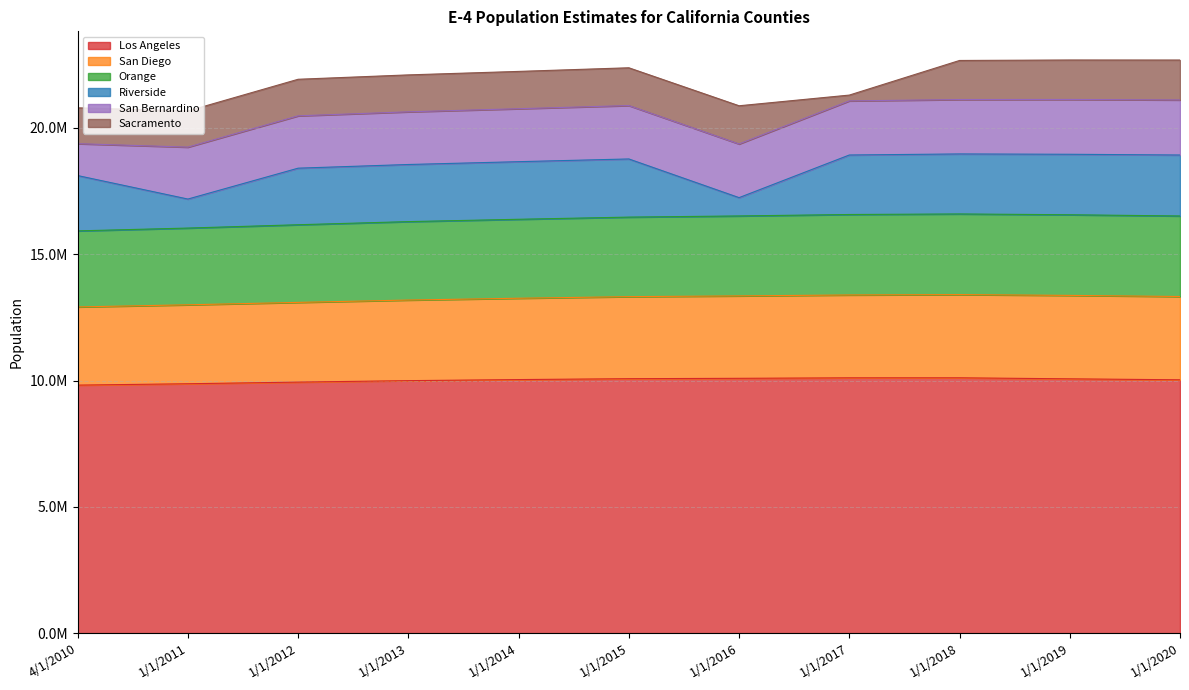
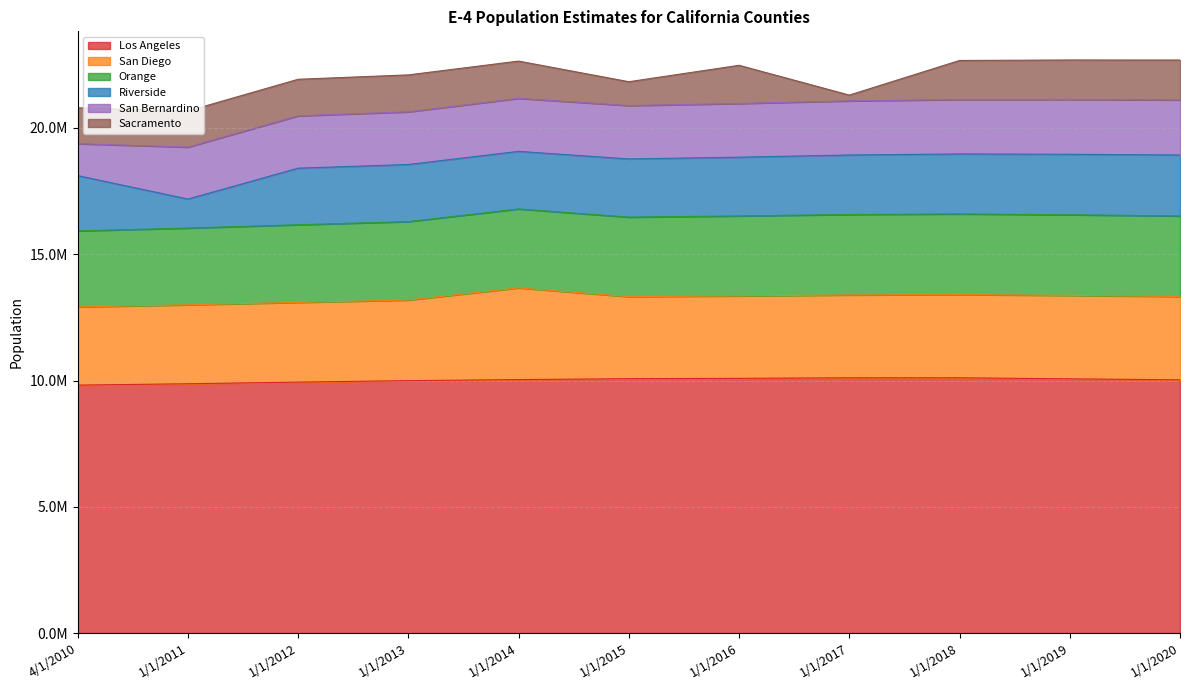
  {
    "Los Angeles": {
      "4/1/2010": 9800000,
      "1/1/2011": 9900000,
      "1/1/2012": 9900000,
      "1/1/2013": 10000000,
      "1/1/2014": 10000000,
      "1/1/2015": 10100000,
      "1/1/2016": 10100000,
      "1/1/2017": 10100000,
      "1/1/2018": 10100000,
      "1/1/2019": 10100000,
      "1/1/2020": 10000000
    },
    "San Diego": {
      "4/1/2010": 3100000,
      "1/1/2011": 3100000,
      "1/1/2012": 3200000,
      "1/1/2013": 3200000,
-     "1/1/2014": 3200000,
+     "1/1/2014": 3600000,
      "1/1/2015": 3200000,
      "1/1/2016": 3300000,
      "1/1/2017": 3300000,
      "1/1/2018": 3300000,
      "1/1/2019": 3300000,
      "1/1/2020": 3300000
    },
    "Orange": {
      "4/1/2010": 3000000,
      "1/1/2011": 3000000,
      "1/1/2012": 3100000,
      "1/1/2013": 3100000,
      "1/1/2014": 3100000,
      "1/1/2015": 3100000,
      "1/1/2016": 3200000,
      "1/1/2017": 3200000,
      "1/1/2018": 3200000,
      "1/1/2019": 3200000,
      "1/1/2020": 3200000
    },
    "Riverside": {
      "4/1/2010": 2200000,
      "1/1/2011": 1100000,
      "1/1/2012": 2200000,
      "1/1/2013": 2300000,
      "1/1/2014": 2300000,
      "1/1/2015": 2300000,
-     "1/1/2016": 700000,
+     "1/1/2016": 2300000,
      "1/1/2017": 2400000,
      "1/1/2018": 2400000,
      "1/1/2019": 2400000,
      "1/1/2020": 2400000
    },
    "San Bernardino": {
      "4/1/2010": 1300000,
      "1/1/2011": 2100000,
      "1/1/2012": 2100000,
      "1/1/2013": 2100000,
      "1/1/2014": 2100000,
      "1/1/2015": 2100000,
      "1/1/2016": 2100000,
      "1/1/2017": 2100000,
      "1/1/2018": 2200000,
      "1/1/2019": 2200000,
      "1/1/2020": 2200000
    },
    "Sacramento": {
      "4/1/2010": 1400000,
      "1/1/2012": 1400000,
      "1/1/2013": 1500000,
      "1/1/2014": 1500000,
-     "1/1/2015": 1500000,
+     "1/1/2015": 900000,
      "1/1/2016": 1500000,
      "1/1/2017": 200000,
      "1/1/2018": 1500000,
      "1/1/2019": 1600000,
      "1/1/2020": 1600000
    }
  }
